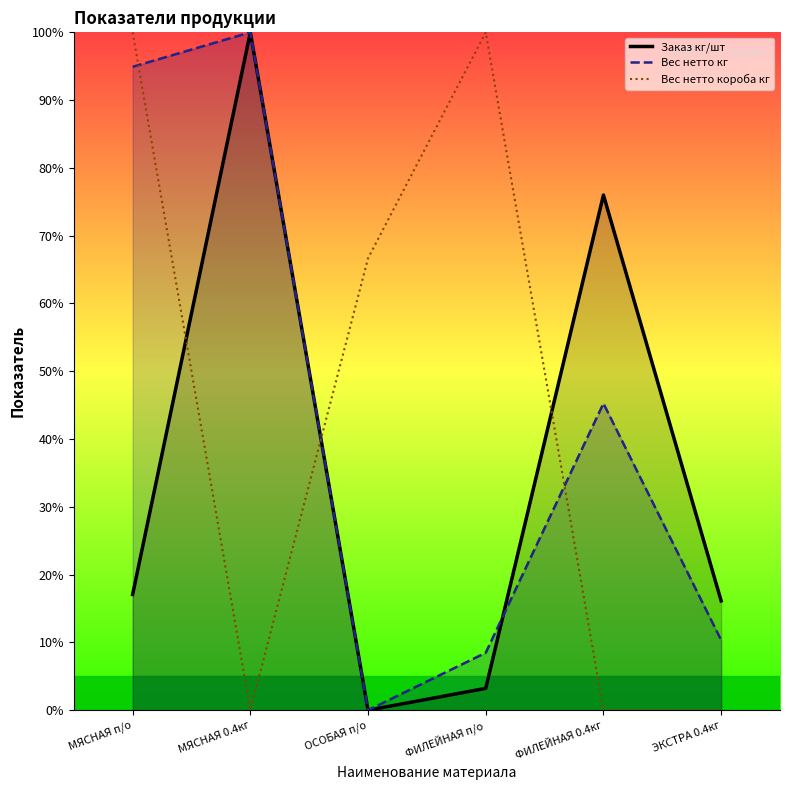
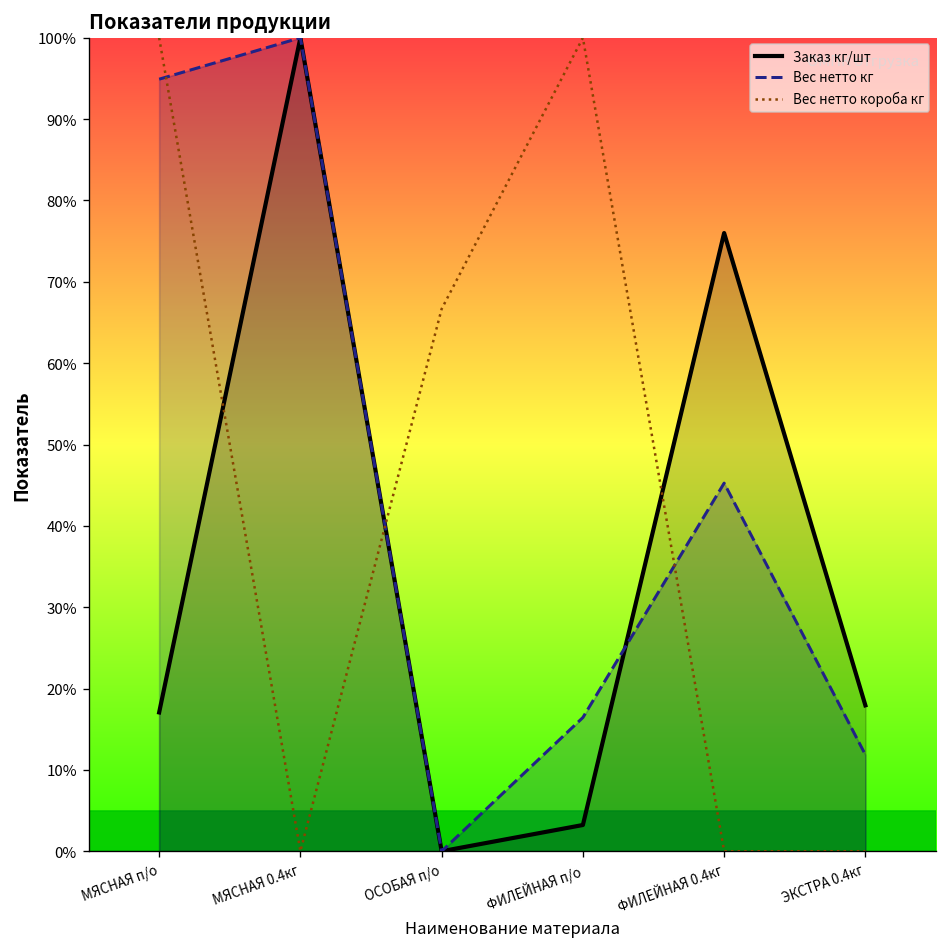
  {
    "Заказ кг/шт": {
      "МЯСНАЯ п/о": "17%",
      "ФИЛЕЙНАЯ 0.4кг": "76%",
-     "ЭКСТРА 0.4кг": "16%"
+     "ЭКСТРА 0.4кг": "18%"
    },
    "Вес нетто кг": {
      "МЯСНАЯ п/о": "95%",
-     "ФИЛЕЙНАЯ п/о": "8%",
+     "ФИЛЕЙНАЯ п/о": "16%",
      "ФИЛЕЙНАЯ 0.4кг": "45%",
-     "ЭКСТРА 0.4кг": "10%"
+     "ЭКСТРА 0.4кг": "12%"
    },
    "Вес нетто короба кг": {
      "МЯСНАЯ п/о": "100%",
      "ОСОБАЯ п/о": "67%",
      "ФИЛЕЙНАЯ п/о": "100%"
    }
  }
